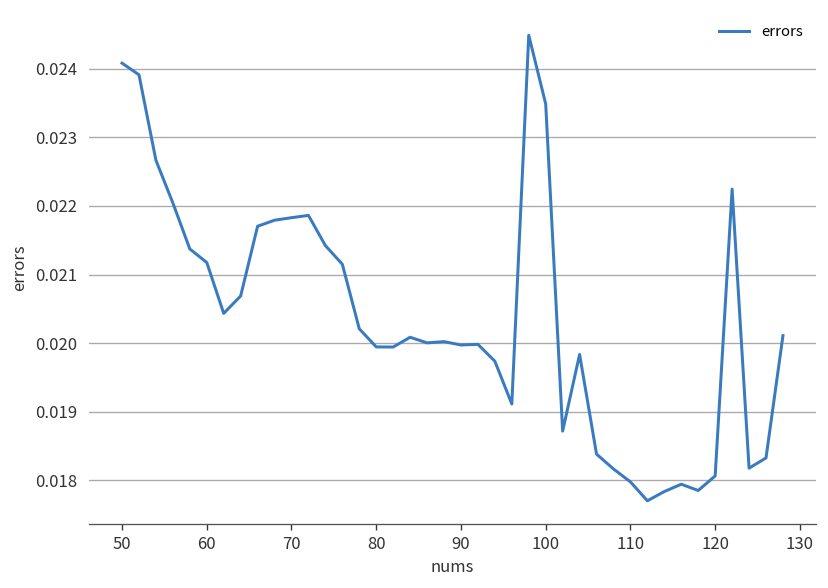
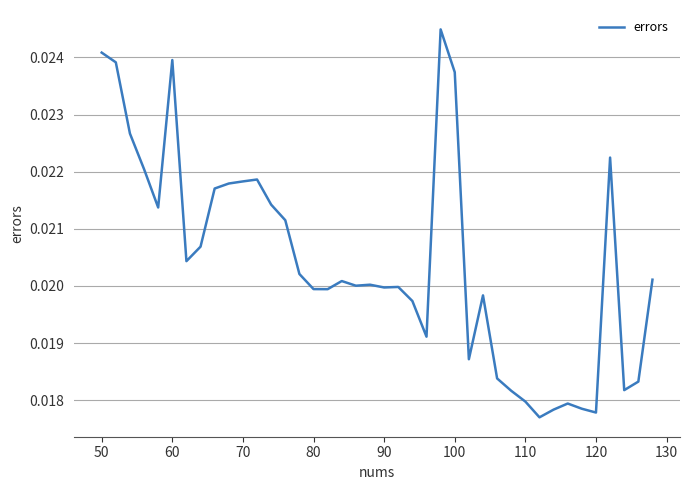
  {
    "50": 0.0241,
-   "60": 0.0212,
+   "60": 0.0240,
    "70": 0.0218,
    "80": 0.0199,
    "90": 0.0200,
-   "100": 0.0235,
+   "100": 0.0237,
    "110": 0.0180,
-   "120": 0.0181
+   "120": 0.0178
  }
